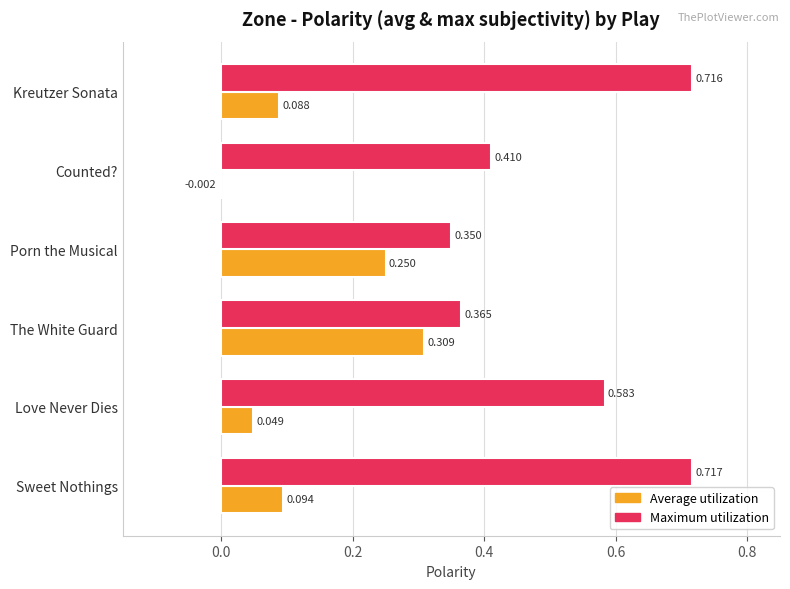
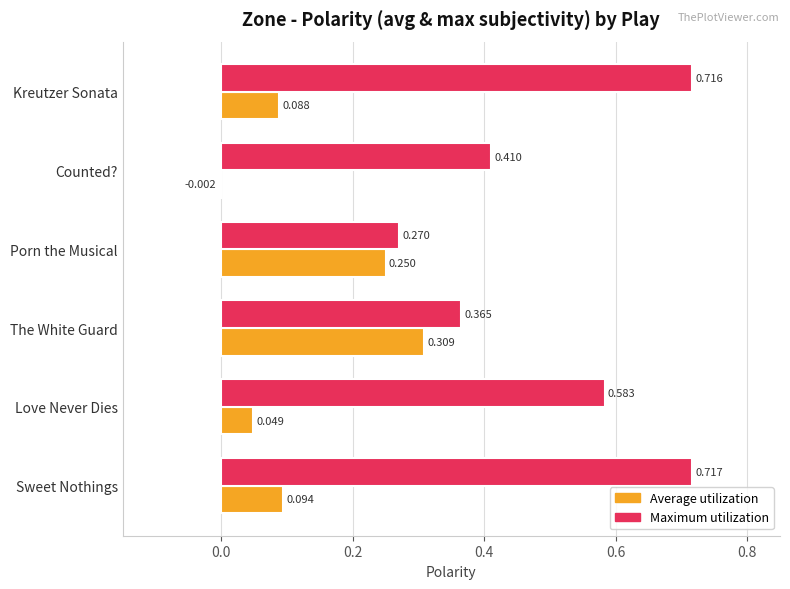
  {
    "Average utilization": {
      "Kreutzer Sonata": 0.088,
      "Counted?": -0.002,
      "Porn the Musical": 0.250,
      "The White Guard": 0.309,
      "Love Never Dies": 0.049,
      "Sweet Nothings": 0.094
    },
    "Maximum utilization": {
      "Kreutzer Sonata": 0.716,
      "Counted?": 0.410,
-     "Porn the Musical": 0.350,
+     "Porn the Musical": 0.270,
      "The White Guard": 0.365,
      "Love Never Dies": 0.583,
      "Sweet Nothings": 0.717
    }
  }
